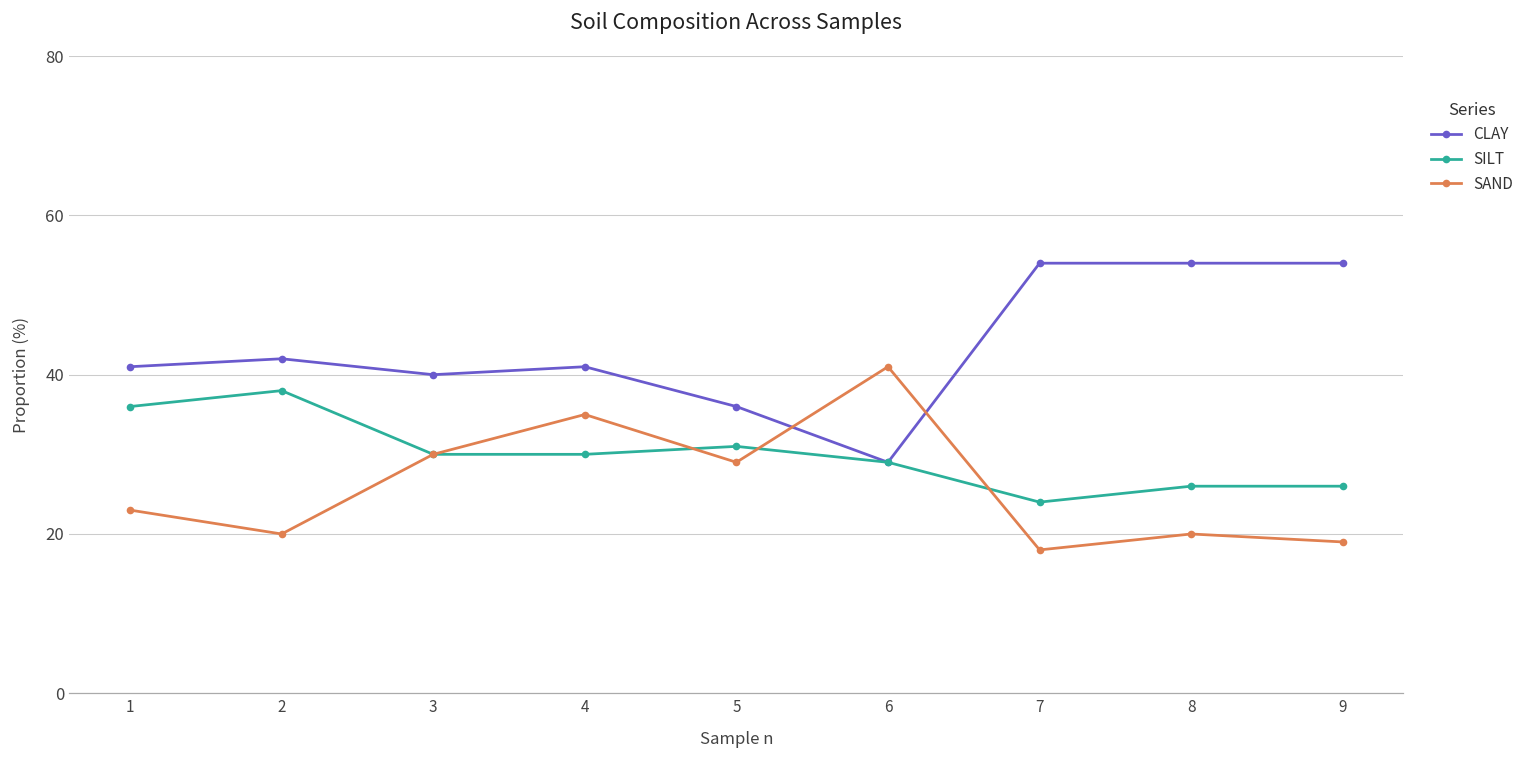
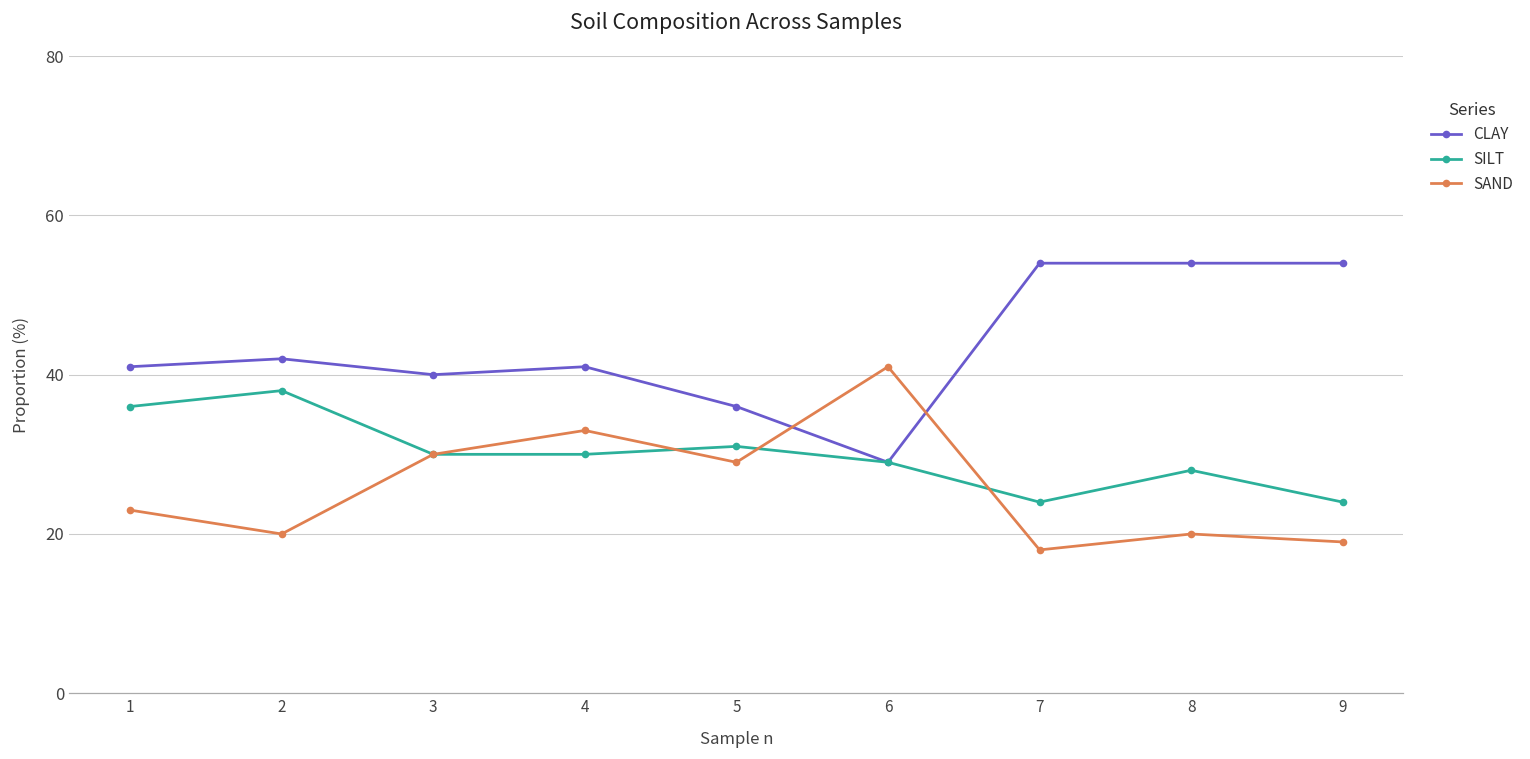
  {
    "CLAY": {
      "1": 41,
      "2": 42,
      "3": 40,
      "4": 41,
      "5": 36,
      "7": 54,
      "8": 54,
      "9": 54
    },
    "SILT": {
      "1": 36,
      "2": 38,
      "4": 30,
      "5": 31,
      "7": 24,
-     "8": 26,
-     "9": 26
+     "8": 28,
+     "9": 24
    },
    "SAND": {
      "1": 23,
      "2": 20,
-     "4": 35,
+     "4": 33,
      "5": 29,
      "6": 41,
      "7": 18,
      "8": 20,
      "9": 19
    }
  }
